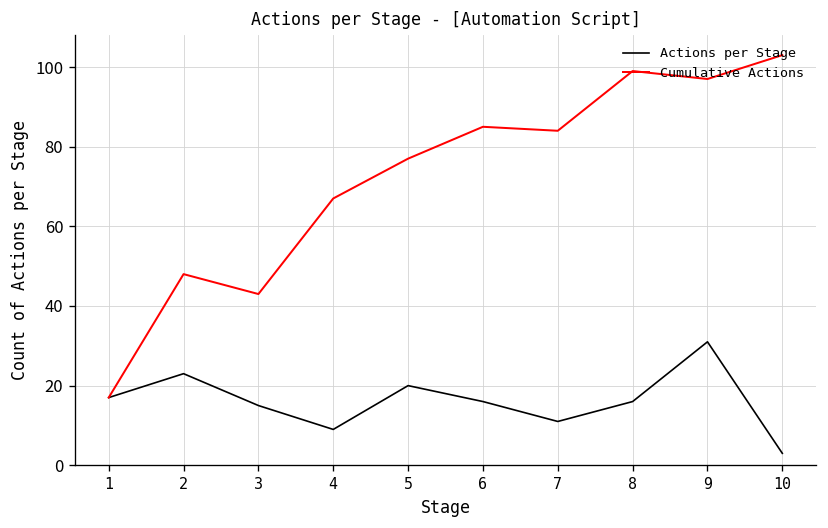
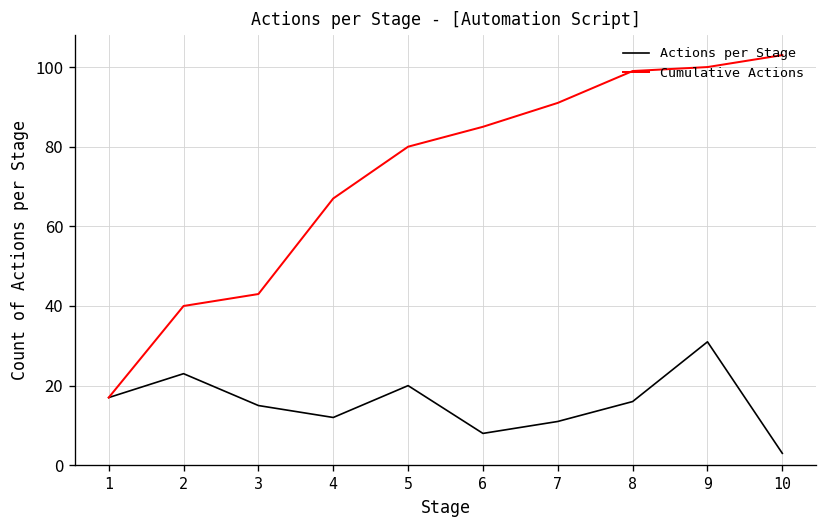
  {
    "Actions per Stage": {
      "2": 23,
      "3": 15,
-     "4": 9,
+     "4": 12,
      "5": 20,
-     "6": 16,
+     "6": 8,
      "7": 11,
      "8": 16,
      "9": 31,
      "10": 3
    },
    "Cumulative Actions": {
-     "2": 48,
+     "2": 40,
      "3": 43,
      "4": 67,
-     "5": 77,
+     "5": 80,
      "6": 85,
-     "7": 84,
+     "7": 91,
      "8": 99,
-     "9": 97,
+     "9": 100,
      "10": 103
    }
  }
